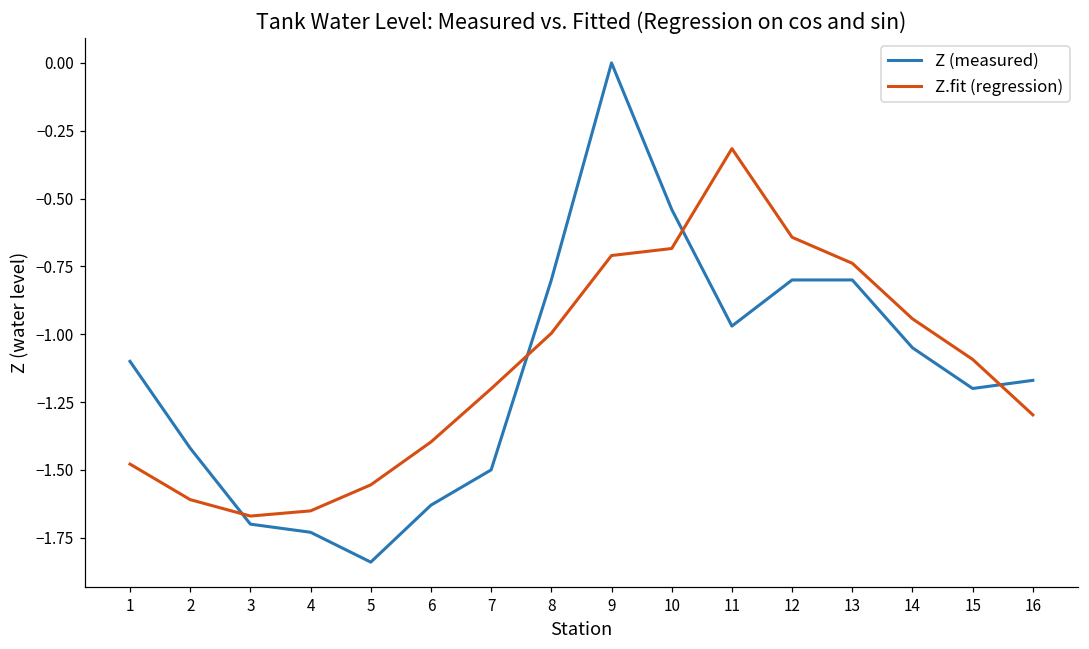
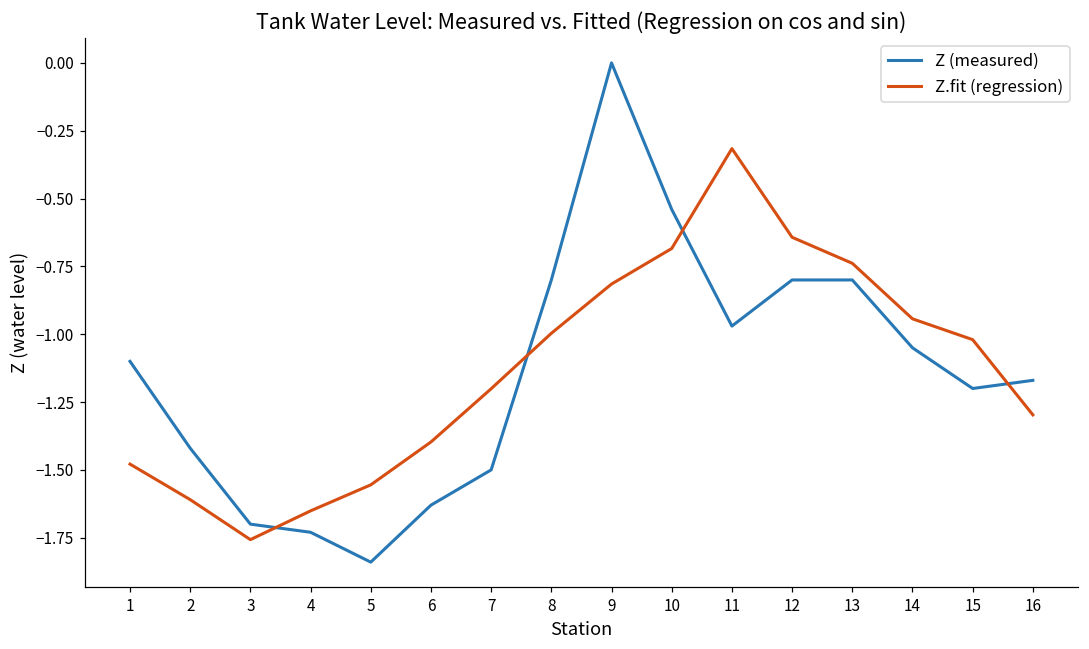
  {
    "Z (measured)": {
      "1": -1.10,
      "2": -1.42,
      "3": -1.70,
      "4": -1.73,
      "5": -1.84,
      "6": -1.63,
      "7": -1.50,
      "8": -0.80,
      "9": 0.00,
      "10": -0.54,
      "11": -0.97,
      "12": -0.80,
      "13": -0.80,
      "14": -1.05,
      "15": -1.20,
      "16": -1.17
    },
    "Z.fit (regression)": {
      "1": -1.48,
      "2": -1.61,
-     "3": -1.67,
+     "3": -1.76,
      "4": -1.65,
      "5": -1.56,
      "6": -1.40,
      "7": -1.20,
      "8": -1.00,
-     "9": -0.71,
+     "9": -0.82,
      "10": -0.68,
      "11": -0.32,
      "12": -0.64,
      "13": -0.74,
      "14": -0.94,
-     "15": -1.09,
+     "15": -1.02,
      "16": -1.30
    }
  }
